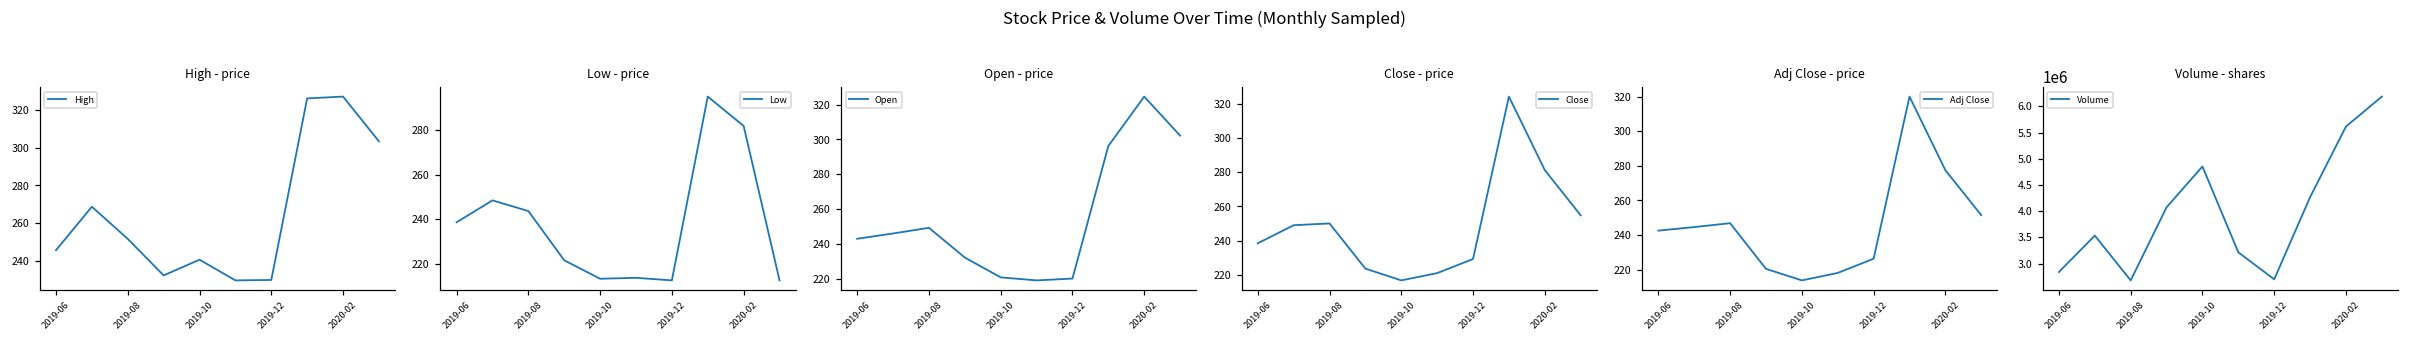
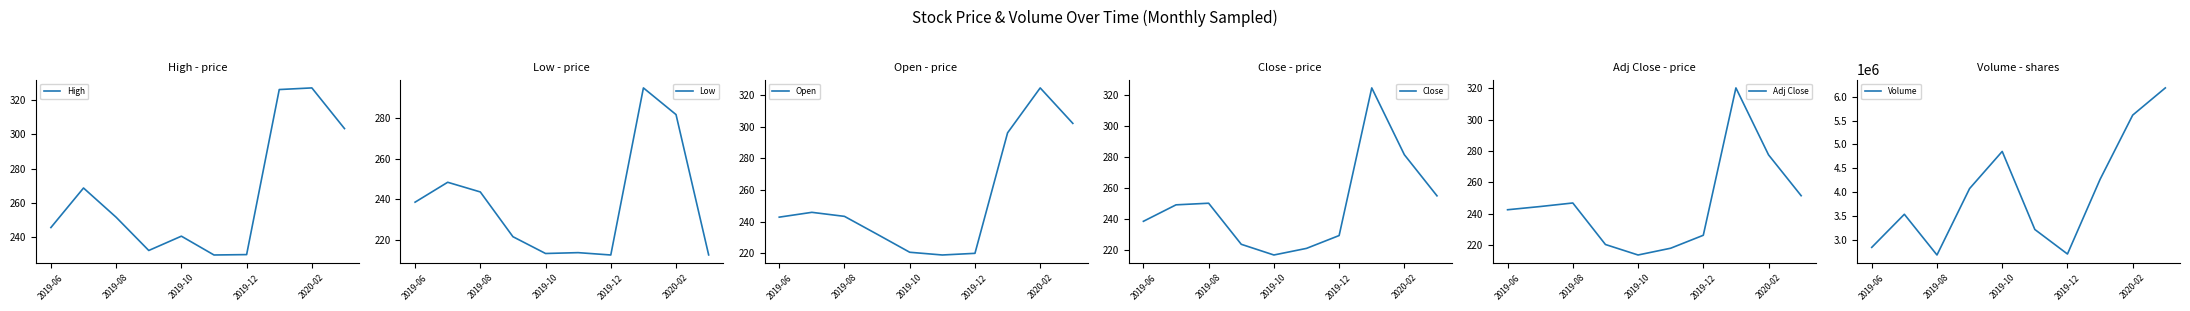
  {
    "High - price": {
      "2019-06": 246,
      "2019-08": 252,
      "2019-10": 241,
      "2019-12": 230,
      "2020-02": 327
    },
    "Low - price": {
      "2019-06": 239,
      "2019-08": 244,
      "2019-10": 213,
      "2019-12": 213,
      "2020-02": 282
    },
    "Open - price": {
      "2019-06": 243,
-     "2019-08": 249,
+     "2019-08": 243,
      "2019-10": 221,
      "2019-12": 220,
      "2020-02": 325
    },
    "Close - price": {
      "2019-06": 238,
      "2019-08": 250,
      "2019-10": 217,
      "2019-12": 229,
      "2020-02": 281
    },
    "Adj Close - price": {
      "2019-06": 243,
      "2019-08": 247,
      "2019-10": 214,
      "2019-12": 226,
      "2020-02": 278
    },
    "Volume - shares": {
      "2019-06": 2800000,
      "2019-08": 2700000,
      "2019-10": 4900000,
      "2019-12": 2700000,
      "2020-02": 5600000
    }
  }
